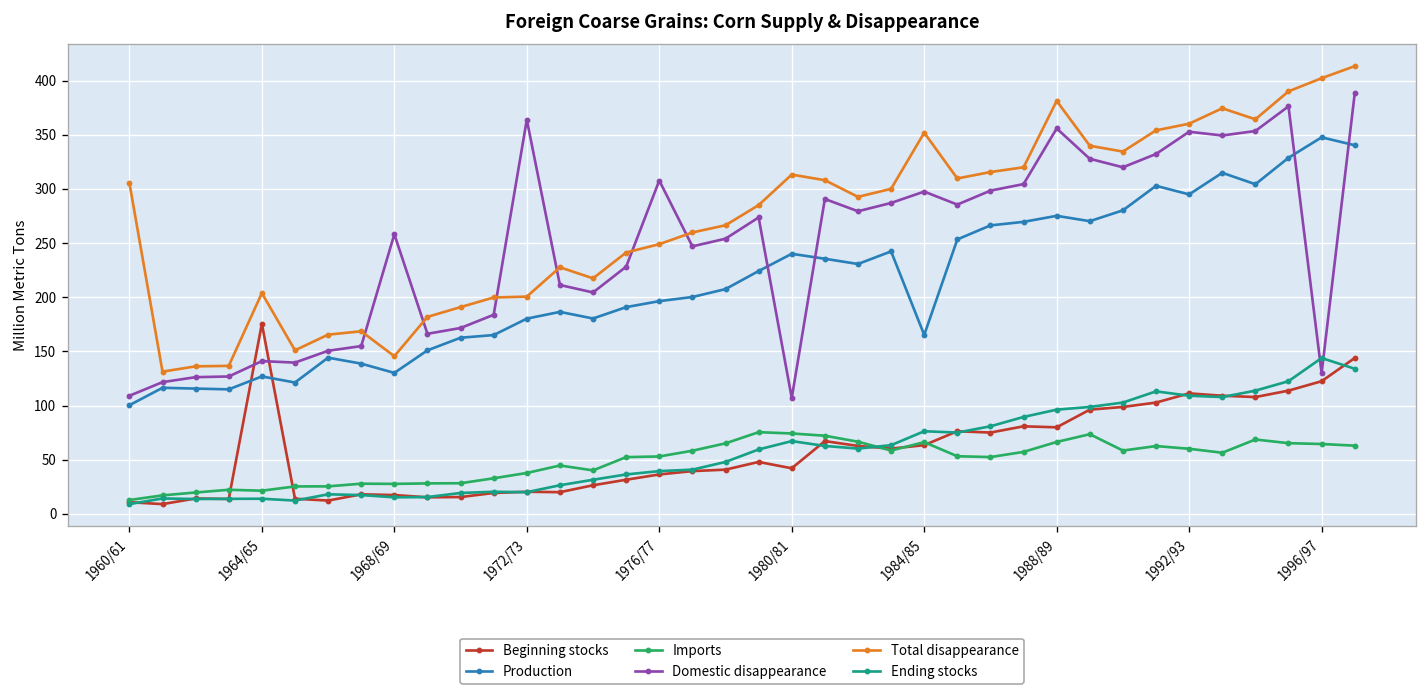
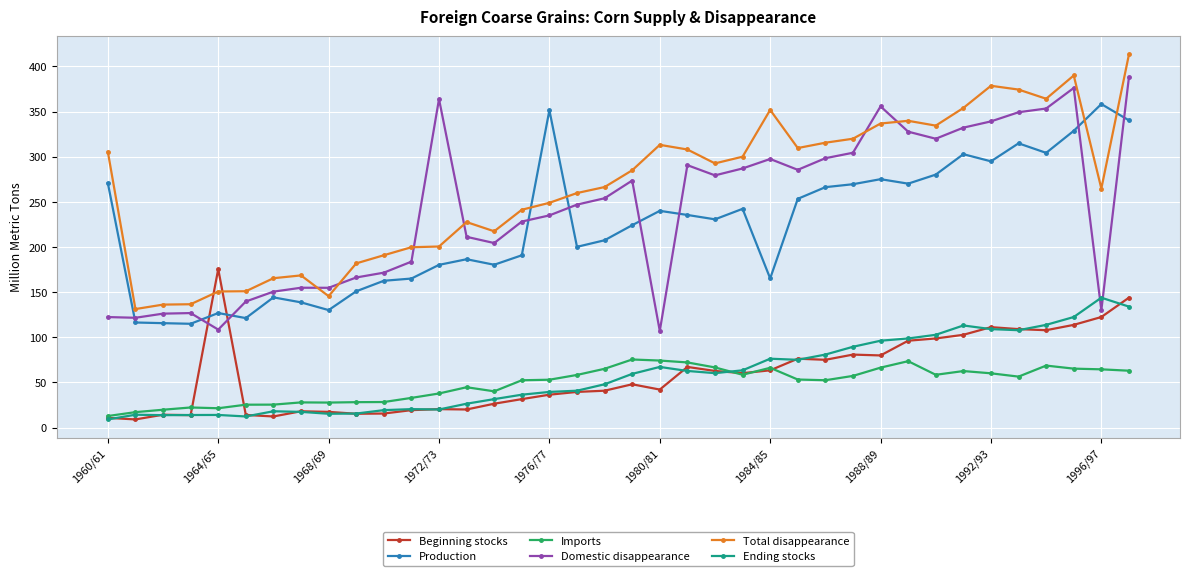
  {
    "Beginning stocks": {
      "1964/65": 180,
      "1976/77": 40,
      "1980/81": 40,
      "1988/89": 80,
      "1996/97": 120
    },
    "Production": {
-     "1960/61": 100,
+     "1960/61": 270,
      "1964/65": 130,
      "1968/69": 130,
      "1972/73": 180,
-     "1976/77": 200,
+     "1976/77": 350,
      "1980/81": 240,
      "1984/85": 170,
      "1988/89": 280,
      "1992/93": 290,
-     "1996/97": 350
+     "1996/97": 360
    },
    "Domestic disappearance": {
-     "1960/61": 110,
-     "1964/65": 140,
-     "1968/69": 260,
+     "1960/61": 120,
+     "1964/65": 110,
+     "1968/69": 150,
      "1972/73": 360,
-     "1976/77": 310,
+     "1976/77": 240,
      "1980/81": 110,
      "1984/85": 300,
      "1988/89": 360,
-     "1992/93": 350,
+     "1992/93": 340,
      "1996/97": 130
    },
    "Total disappearance": {
      "1960/61": 310,
-     "1964/65": 200,
+     "1964/65": 150,
      "1968/69": 150,
      "1972/73": 200,
      "1976/77": 250,
      "1980/81": 310,
      "1984/85": 350,
-     "1988/89": 380,
-     "1992/93": 360,
-     "1996/97": 400
+     "1988/89": 340,
+     "1992/93": 380,
+     "1996/97": 260
    }
  }
